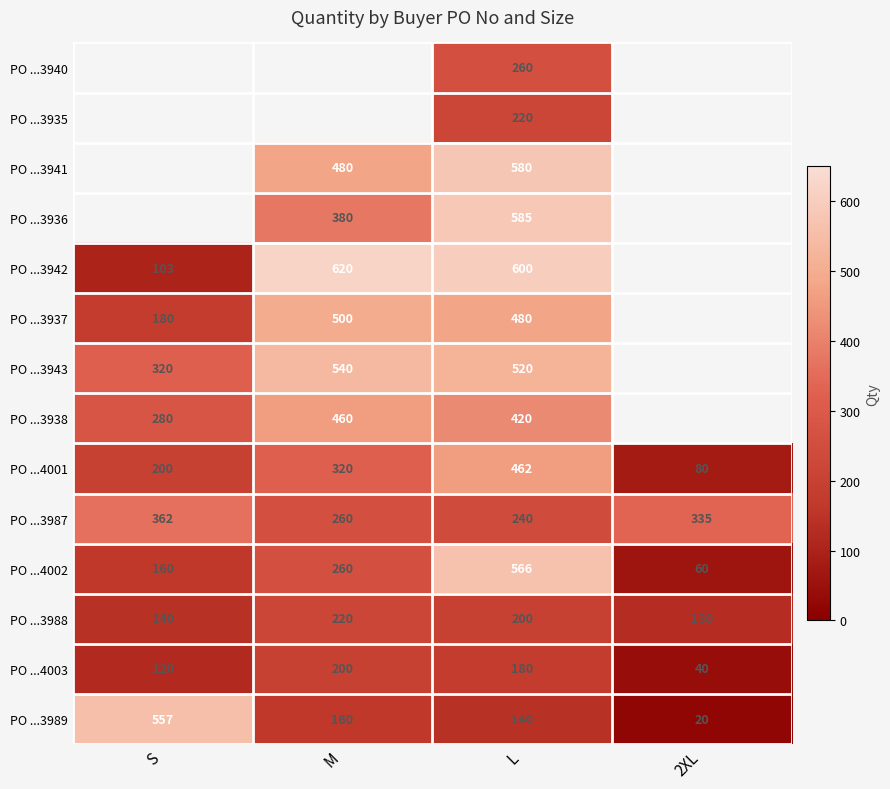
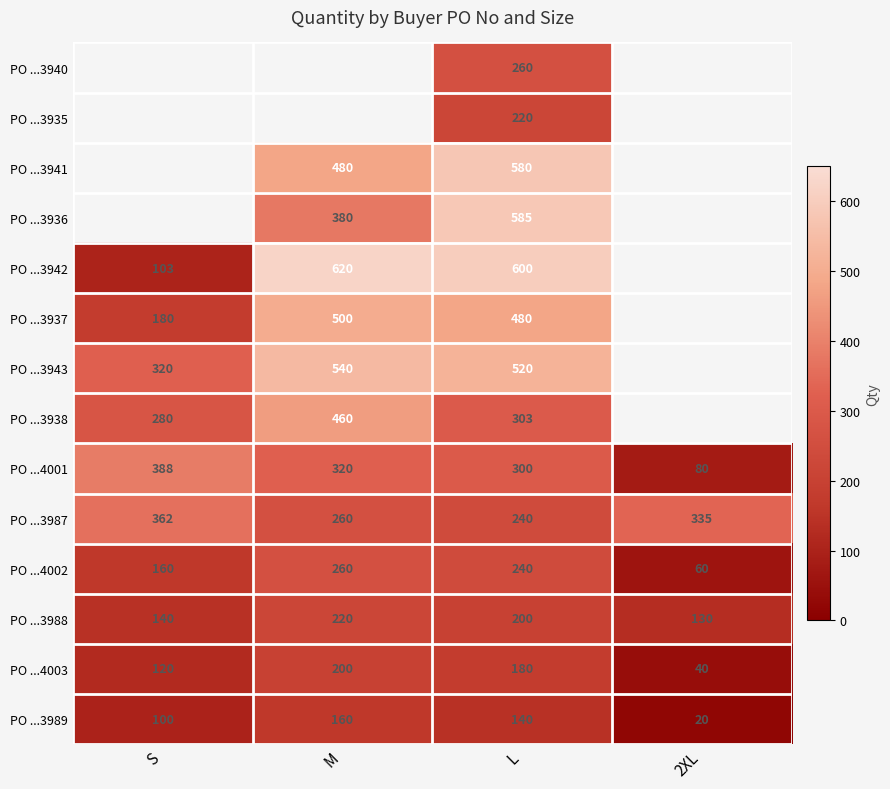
  {
    "PO ...3940": {
      "L": 260
    },
    "PO ...3935": {
      "L": 220
    },
    "PO ...3941": {
      "M": 480,
      "L": 580
    },
    "PO ...3936": {
      "M": 380,
      "L": 585
    },
    "PO ...3942": {
      "S": 103,
      "M": 620,
      "L": 600
    },
    "PO ...3937": {
      "S": 180,
      "M": 500,
      "L": 480
    },
    "PO ...3943": {
      "S": 320,
      "M": 540,
      "L": 520
    },
    "PO ...3938": {
      "S": 280,
      "M": 460,
-     "L": 420
+     "L": 303
    },
    "PO ...4001": {
-     "S": 200,
+     "S": 388,
      "M": 320,
-     "L": 462,
+     "L": 300,
      "2XL": 80
    },
    "PO ...3987": {
      "S": 362,
      "M": 260,
      "L": 240,
      "2XL": 335
    },
    "PO ...4002": {
      "S": 160,
      "M": 260,
-     "L": 566,
+     "L": 240,
      "2XL": 60
    },
    "PO ...3988": {
      "S": 140,
      "M": 220,
      "L": 200,
      "2XL": 130
    },
    "PO ...4003": {
      "S": 120,
      "M": 200,
      "L": 180,
      "2XL": 40
    },
    "PO ...3989": {
-     "S": 557,
+     "S": 100,
      "M": 160,
      "L": 140,
      "2XL": 20
    }
  }
